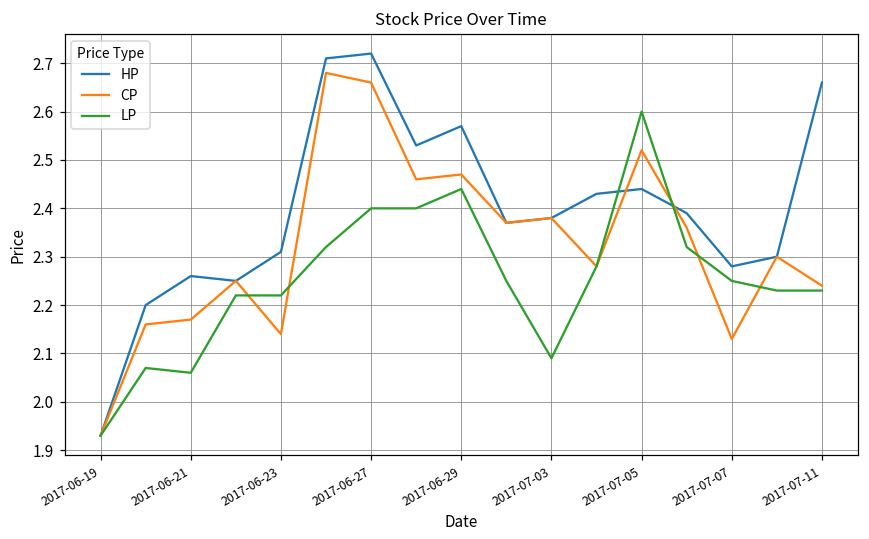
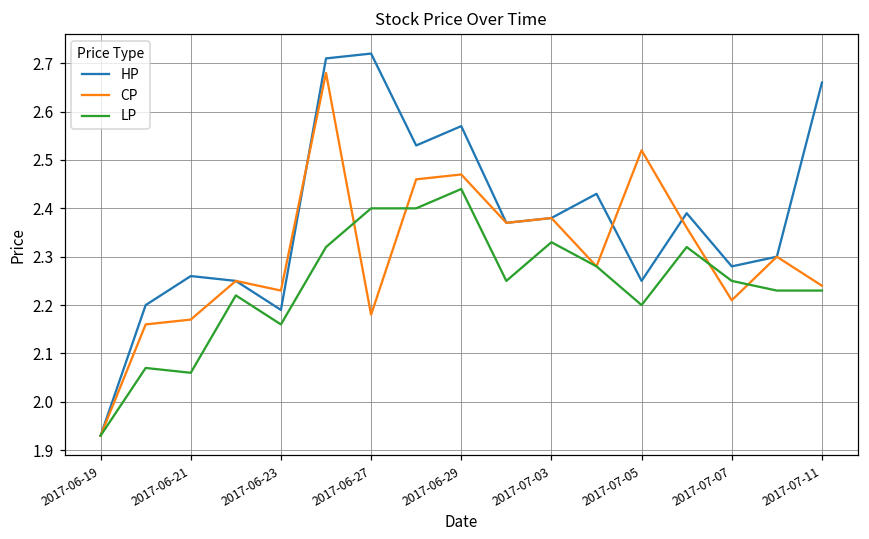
  {
    "HP": {
      "2017-06-21": 2.26,
-     "2017-06-23": 2.31,
+     "2017-06-23": 2.19,
      "2017-06-27": 2.72,
      "2017-06-29": 2.57,
-     "2017-07-05": 2.44,
+     "2017-07-05": 2.25,
      "2017-07-07": 2.28,
      "2017-07-11": 2.66
    },
    "CP": {
      "2017-06-21": 2.17,
-     "2017-06-23": 2.14,
-     "2017-06-27": 2.66,
+     "2017-06-23": 2.23,
+     "2017-06-27": 2.18,
      "2017-06-29": 2.47,
      "2017-07-05": 2.52,
-     "2017-07-07": 2.13,
+     "2017-07-07": 2.21,
      "2017-07-11": 2.24
    },
    "LP": {
      "2017-06-21": 2.06,
-     "2017-06-23": 2.22,
+     "2017-06-23": 2.16,
      "2017-06-27": 2.40,
      "2017-06-29": 2.44,
-     "2017-07-03": 2.09,
-     "2017-07-05": 2.6,
+     "2017-07-03": 2.33,
+     "2017-07-05": 2.2,
      "2017-07-07": 2.25,
      "2017-07-11": 2.23
    }
  }
